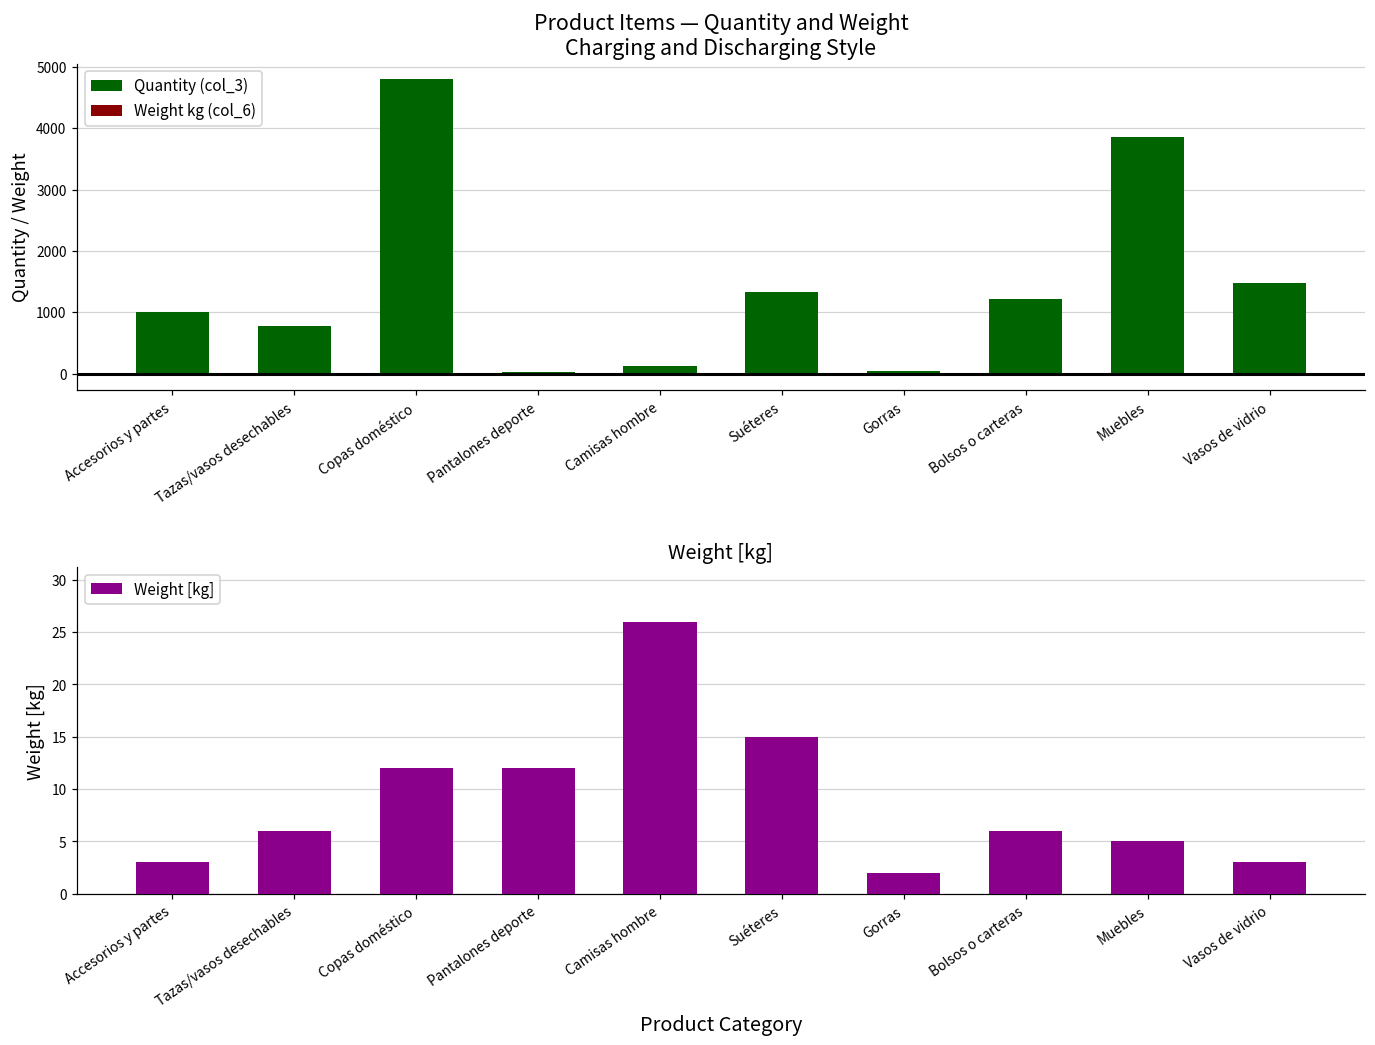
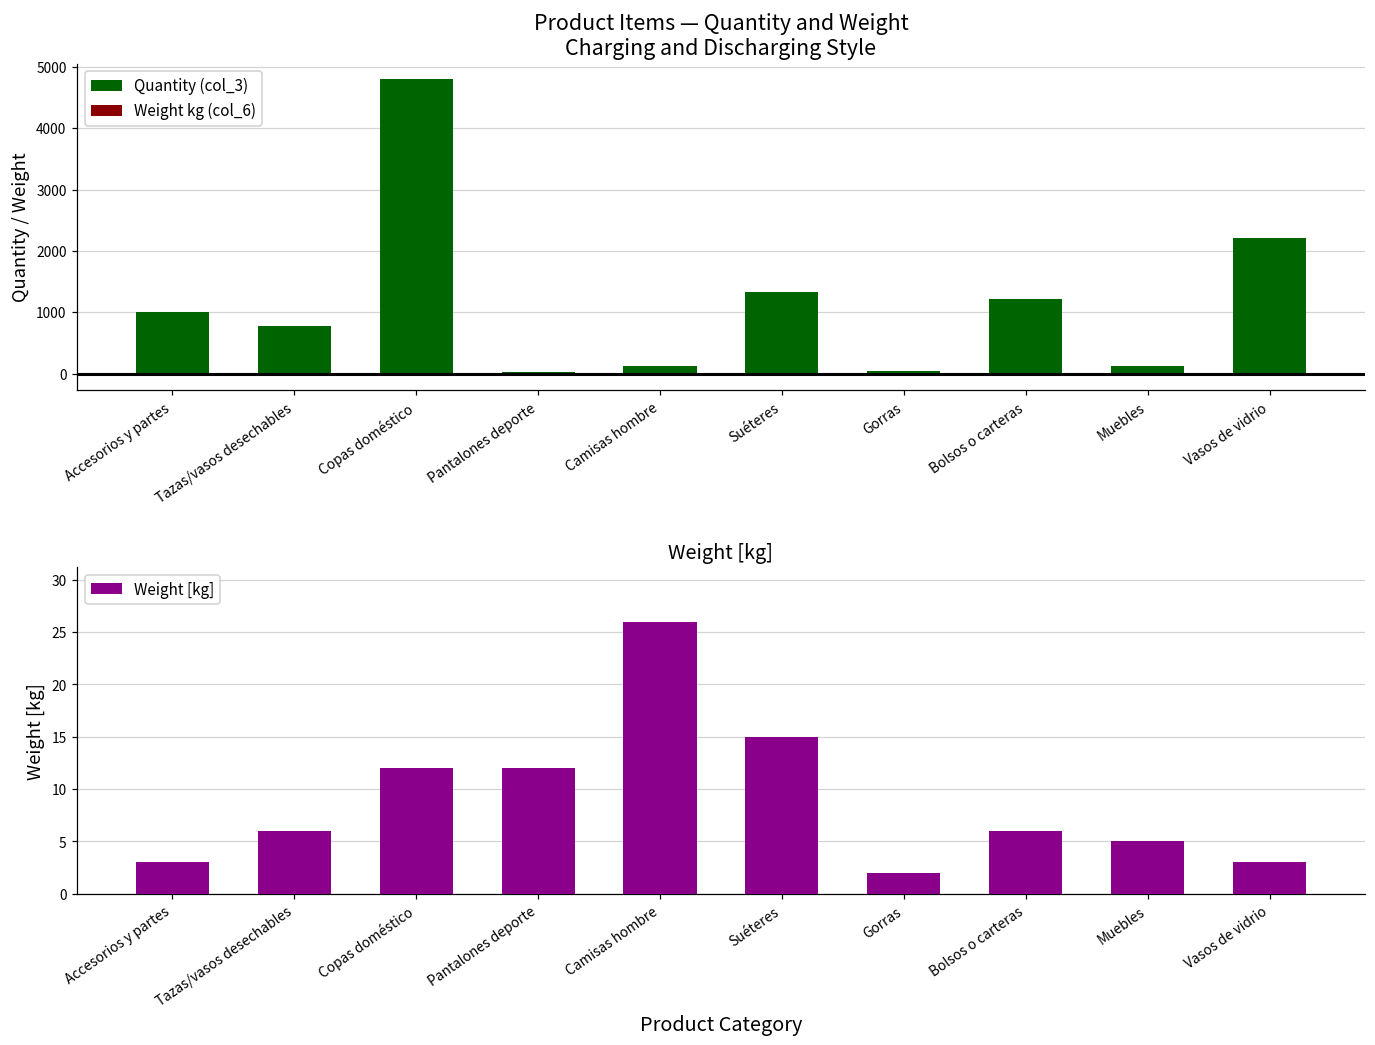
  {
    "Product Items — Quantity and Weight Charging and Discharging Style": {
      "Quantity (col_3)": {
        "Accesorios y partes": 1000,
        "Tazas/vasos desechables": 800,
        "Copas doméstico": 4800,
        "Camisas hombre": 100,
        "Suéteres": 1300,
        "Bolsos o carteras": 1200,
-       "Muebles": 3900,
-       "Vasos de vidrio": 1500
+       "Muebles": 100,
+       "Vasos de vidrio": 2200
      }
    },
    "Weight [kg]": {
      "Accesorios y partes": 3,
      "Tazas/vasos desechables": 6,
      "Copas doméstico": 12,
      "Pantalones deporte": 12,
      "Camisas hombre": 26,
      "Suéteres": 15,
      "Gorras": 2,
      "Bolsos o carteras": 6,
      "Muebles": 5,
      "Vasos de vidrio": 3
    }
  }
